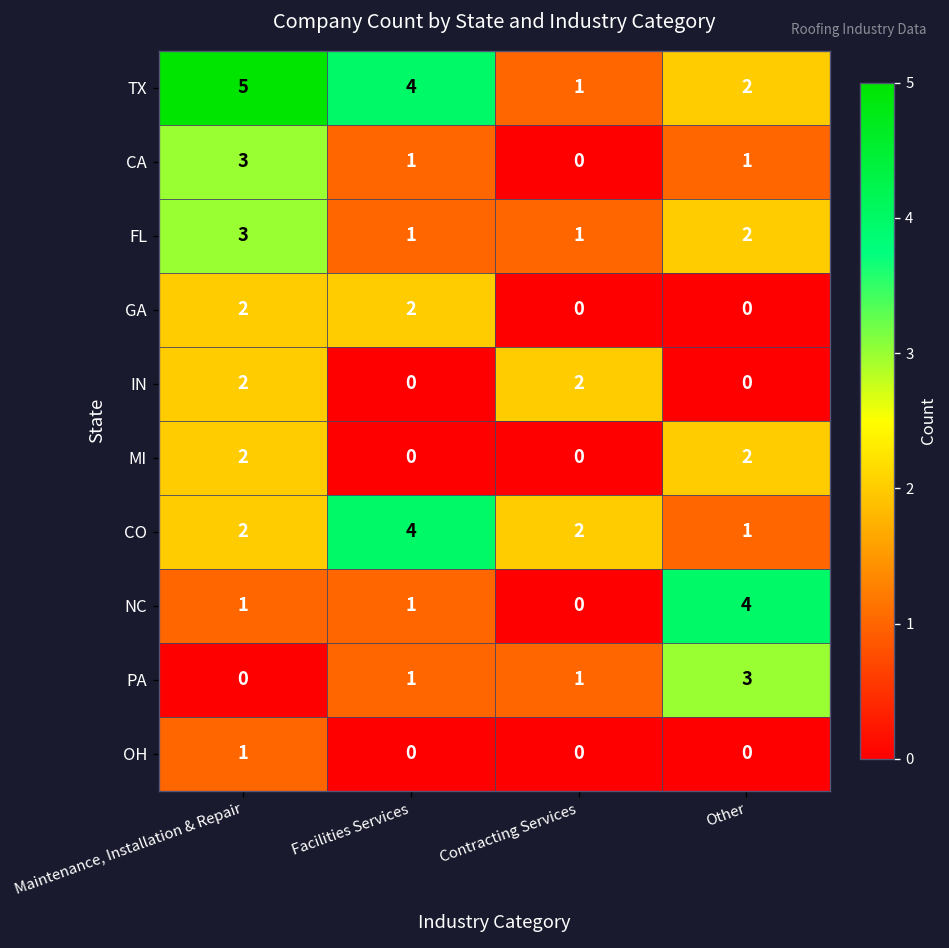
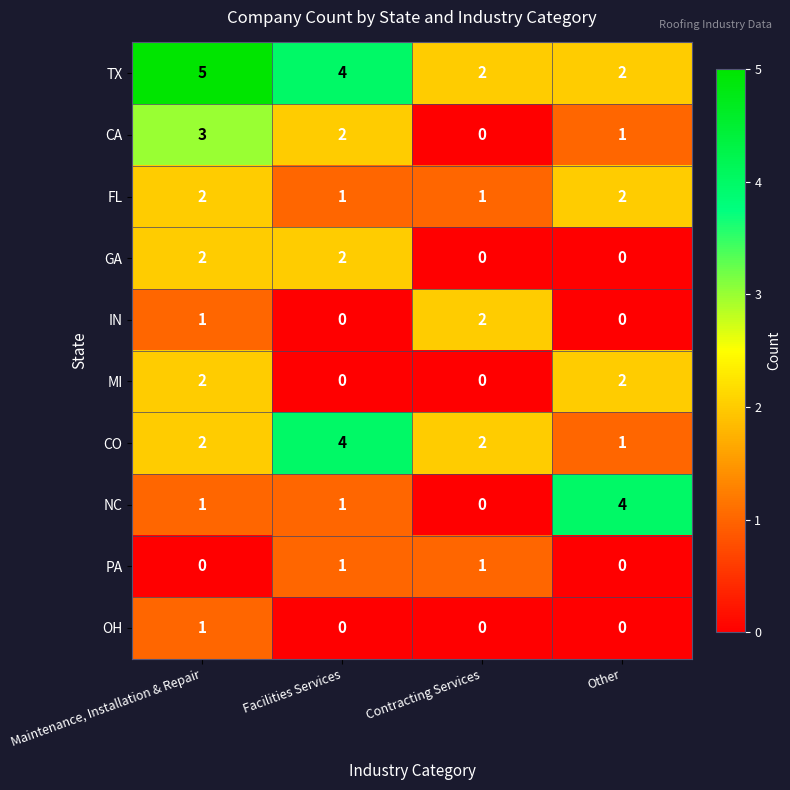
  {
    "TX": {
      "Maintenance, Installation & Repair": 5,
      "Facilities Services": 4,
-     "Contracting Services": 1,
+     "Contracting Services": 2,
      "Other": 2
    },
    "CA": {
      "Maintenance, Installation & Repair": 3,
-     "Facilities Services": 1,
+     "Facilities Services": 2,
      "Contracting Services": 0,
      "Other": 1
    },
    "FL": {
-     "Maintenance, Installation & Repair": 3,
+     "Maintenance, Installation & Repair": 2,
      "Facilities Services": 1,
      "Contracting Services": 1,
      "Other": 2
    },
    "GA": {
      "Maintenance, Installation & Repair": 2,
      "Facilities Services": 2,
      "Contracting Services": 0,
      "Other": 0
    },
    "IN": {
-     "Maintenance, Installation & Repair": 2,
+     "Maintenance, Installation & Repair": 1,
      "Facilities Services": 0,
      "Contracting Services": 2,
      "Other": 0
    },
    "MI": {
      "Maintenance, Installation & Repair": 2,
      "Facilities Services": 0,
      "Contracting Services": 0,
      "Other": 2
    },
    "CO": {
      "Maintenance, Installation & Repair": 2,
      "Facilities Services": 4,
      "Contracting Services": 2,
      "Other": 1
    },
    "NC": {
      "Maintenance, Installation & Repair": 1,
      "Facilities Services": 1,
      "Contracting Services": 0,
      "Other": 4
    },
    "PA": {
      "Maintenance, Installation & Repair": 0,
      "Facilities Services": 1,
      "Contracting Services": 1,
-     "Other": 3
+     "Other": 0
    },
    "OH": {
      "Maintenance, Installation & Repair": 1,
      "Facilities Services": 0,
      "Contracting Services": 0,
      "Other": 0
    }
  }
